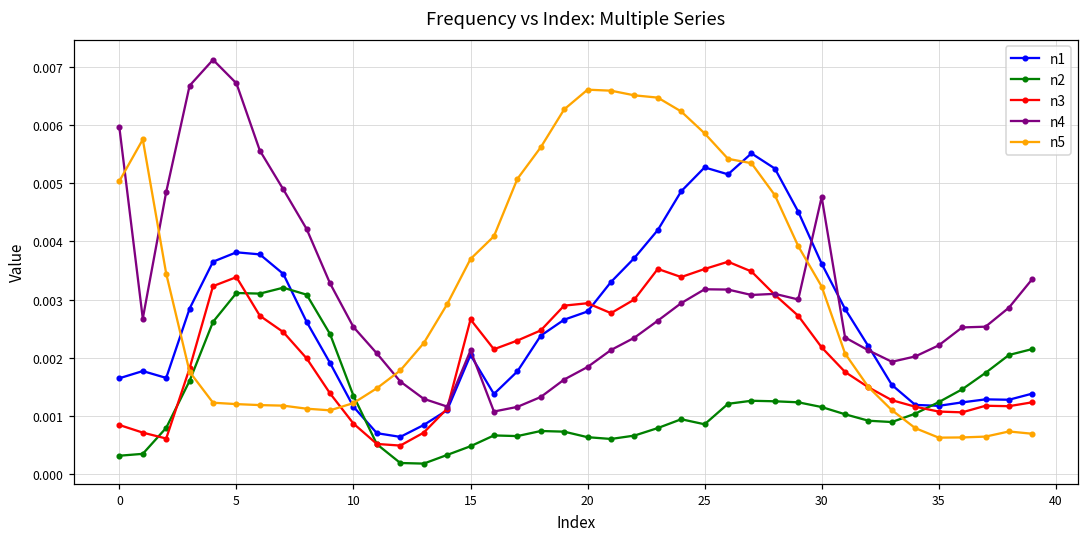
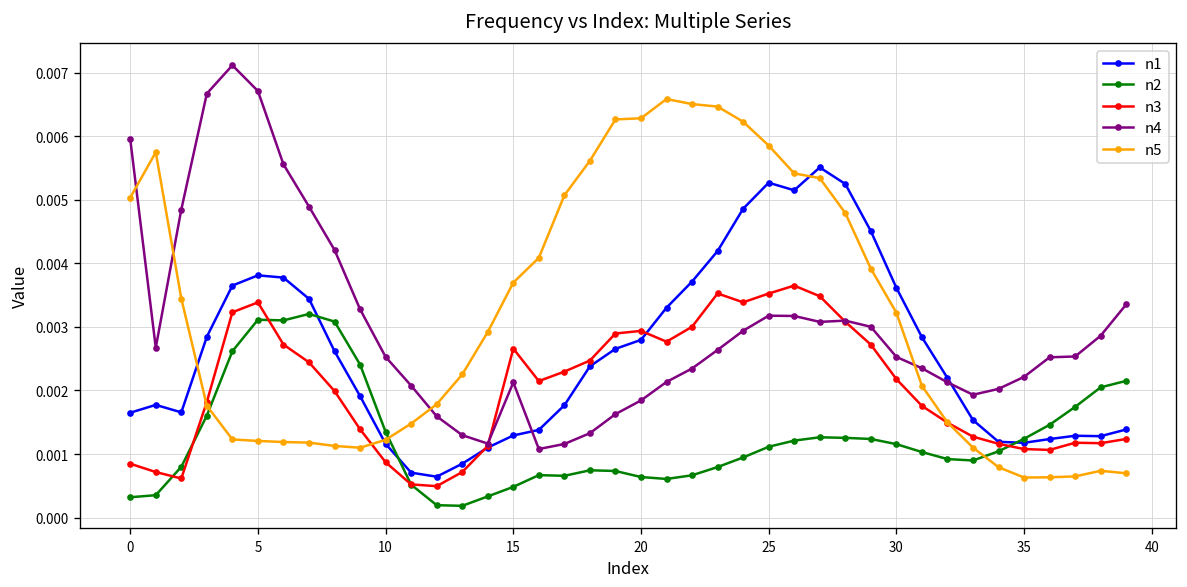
  {
    "n1": {
      "0": 0.0016,
      "5": 0.0038,
      "10": 0.0012,
-     "15": 0.0020,
+     "15": 0.0013,
      "20": 0.0028,
      "25": 0.0053,
      "30": 0.0036,
      "35": 0.0012
    },
    "n2": {
      "0": 0.0003,
      "5": 0.0031,
      "10": 0.0013,
      "15": 0.0005,
      "20": 0.0006,
-     "25": 0.0009,
+     "25": 0.0011,
      "30": 0.0012,
      "35": 0.0012
    },
    "n3": {
      "0": 0.0008,
      "5": 0.0034,
      "10": 0.0009,
      "15": 0.0027,
      "20": 0.0029,
      "25": 0.0035,
      "30": 0.0022,
      "35": 0.0011
    },
    "n4": {
      "0": 0.0060,
      "5": 0.0067,
      "10": 0.0025,
      "15": 0.0021,
      "20": 0.0018,
      "25": 0.0032,
-     "30": 0.0048,
+     "30": 0.0025,
      "35": 0.0022
    },
    "n5": {
      "0": 0.0050,
      "5": 0.0012,
      "10": 0.0012,
      "15": 0.0037,
-     "20": 0.0066,
+     "20": 0.0063,
      "25": 0.0059,
      "30": 0.0032,
      "35": 0.0006
    }
  }
